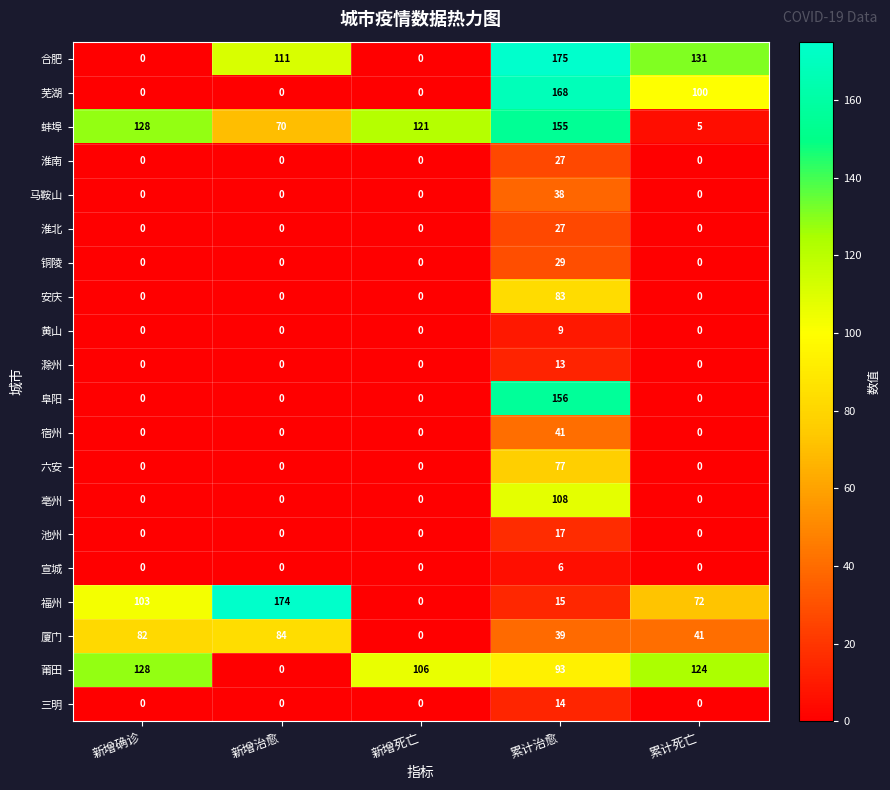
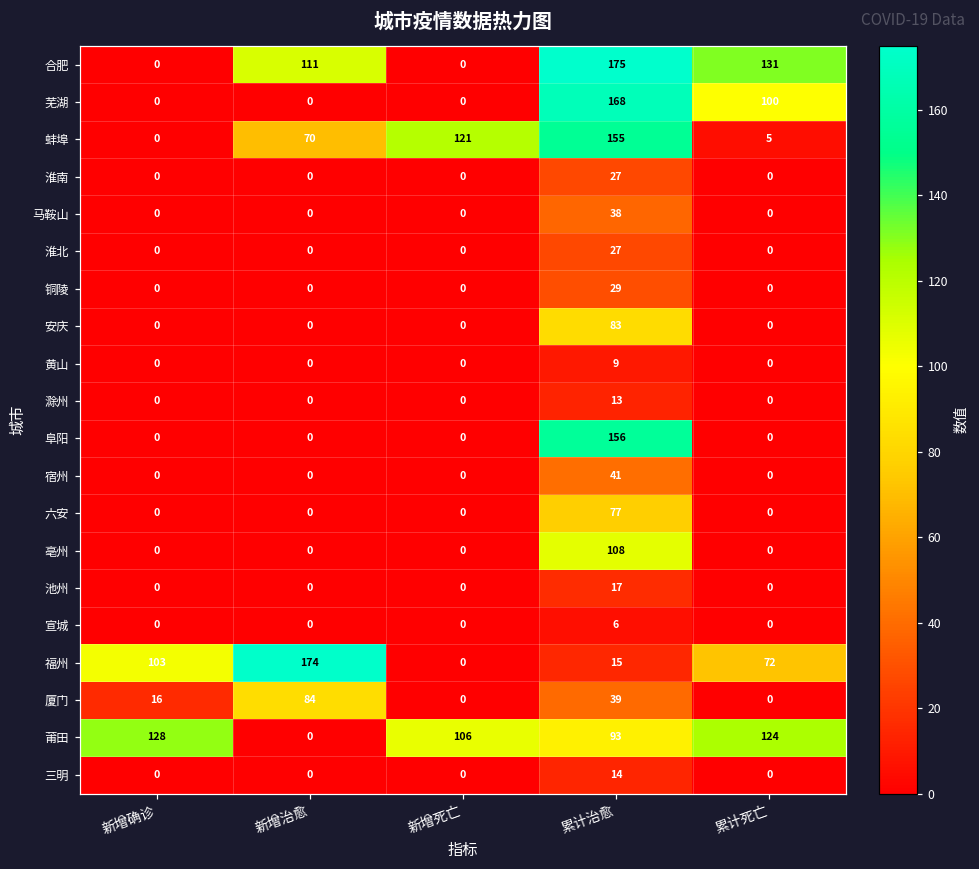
  {
    "合肥": {
      "新增确诊": 0,
      "新增治愈": 111,
      "新增死亡": 0,
      "累计治愈": 175,
      "累计死亡": 131
    },
    "芜湖": {
      "新增确诊": 0,
      "新增治愈": 0,
      "新增死亡": 0,
      "累计治愈": 168,
      "累计死亡": 100
    },
    "蚌埠": {
-     "新增确诊": 128,
+     "新增确诊": 0,
      "新增治愈": 70,
      "新增死亡": 121,
      "累计治愈": 155,
      "累计死亡": 5
    },
    "淮南": {
      "新增确诊": 0,
      "新增治愈": 0,
      "新增死亡": 0,
      "累计治愈": 27,
      "累计死亡": 0
    },
    "马鞍山": {
      "新增确诊": 0,
      "新增治愈": 0,
      "新增死亡": 0,
      "累计治愈": 38,
      "累计死亡": 0
    },
    "淮北": {
      "新增确诊": 0,
      "新增治愈": 0,
      "新增死亡": 0,
      "累计治愈": 27,
      "累计死亡": 0
    },
    "铜陵": {
      "新增确诊": 0,
      "新增治愈": 0,
      "新增死亡": 0,
      "累计治愈": 29,
      "累计死亡": 0
    },
    "安庆": {
      "新增确诊": 0,
      "新增治愈": 0,
      "新增死亡": 0,
      "累计治愈": 83,
      "累计死亡": 0
    },
    "黄山": {
      "新增确诊": 0,
      "新增治愈": 0,
      "新增死亡": 0,
      "累计治愈": 9,
      "累计死亡": 0
    },
    "滁州": {
      "新增确诊": 0,
      "新增治愈": 0,
      "新增死亡": 0,
      "累计治愈": 13,
      "累计死亡": 0
    },
    "阜阳": {
      "新增确诊": 0,
      "新增治愈": 0,
      "新增死亡": 0,
      "累计治愈": 156,
      "累计死亡": 0
    },
    "宿州": {
      "新增确诊": 0,
      "新增治愈": 0,
      "新增死亡": 0,
      "累计治愈": 41,
      "累计死亡": 0
    },
    "六安": {
      "新增确诊": 0,
      "新增治愈": 0,
      "新增死亡": 0,
      "累计治愈": 77,
      "累计死亡": 0
    },
    "亳州": {
      "新增确诊": 0,
      "新增治愈": 0,
      "新增死亡": 0,
      "累计治愈": 108,
      "累计死亡": 0
    },
    "池州": {
      "新增确诊": 0,
      "新增治愈": 0,
      "新增死亡": 0,
      "累计治愈": 17,
      "累计死亡": 0
    },
    "宣城": {
      "新增确诊": 0,
      "新增治愈": 0,
      "新增死亡": 0,
      "累计治愈": 6,
      "累计死亡": 0
    },
    "福州": {
      "新增确诊": 103,
      "新增治愈": 174,
      "新增死亡": 0,
      "累计治愈": 15,
      "累计死亡": 72
    },
    "厦门": {
-     "新增确诊": 82,
+     "新增确诊": 16,
      "新增治愈": 84,
      "新增死亡": 0,
      "累计治愈": 39,
-     "累计死亡": 41
+     "累计死亡": 0
    },
    "莆田": {
      "新增确诊": 128,
      "新增治愈": 0,
      "新增死亡": 106,
      "累计治愈": 93,
      "累计死亡": 124
    },
    "三明": {
      "新增确诊": 0,
      "新增治愈": 0,
      "新增死亡": 0,
      "累计治愈": 14,
      "累计死亡": 0
    }
  }
